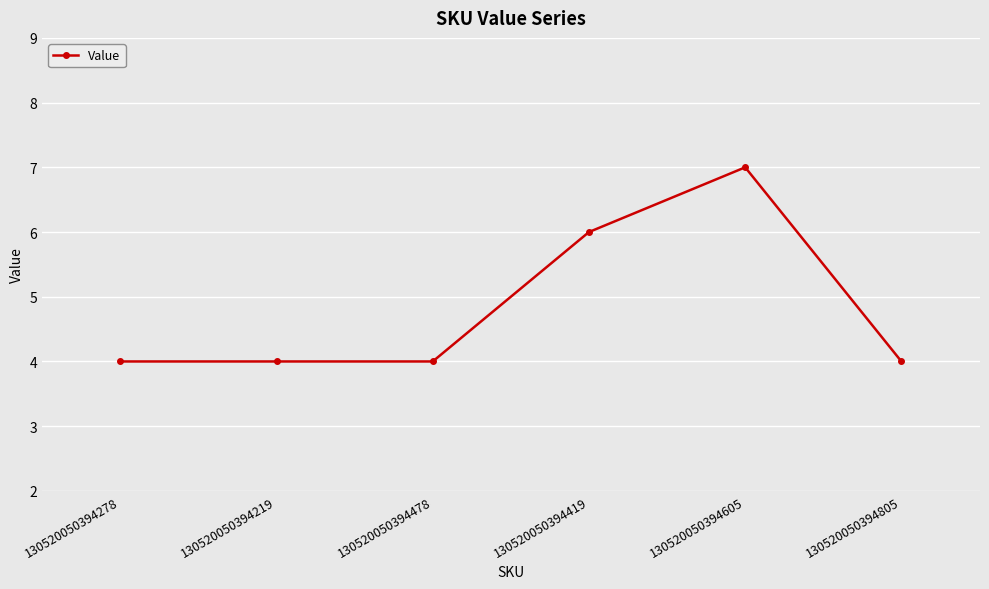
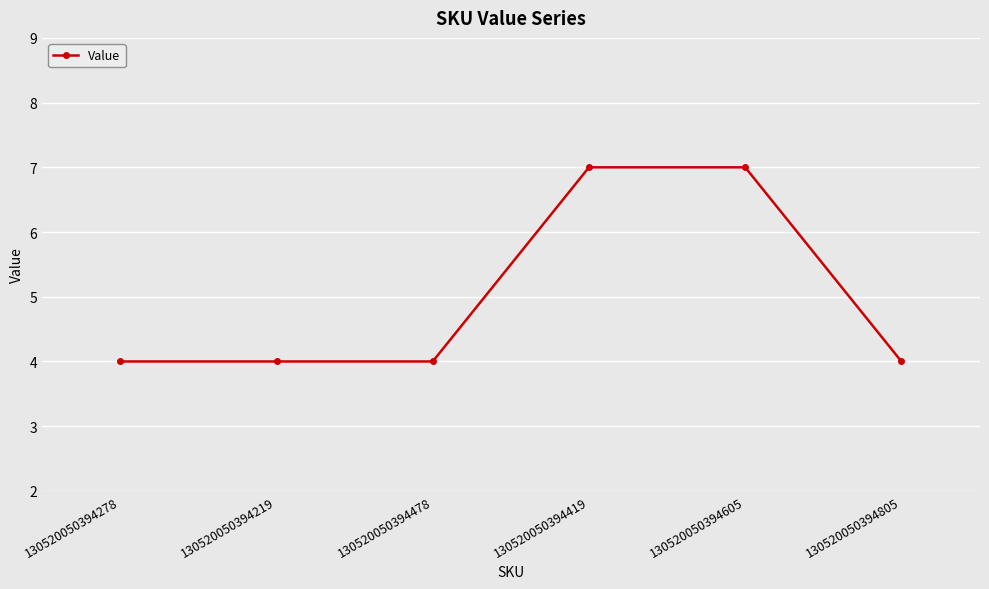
  {
    "130520050394278": 4,
    "130520050394219": 4,
    "130520050394478": 4,
-   "130520050394419": 6,
+   "130520050394419": 7,
    "130520050394605": 7,
    "130520050394805": 4
  }
